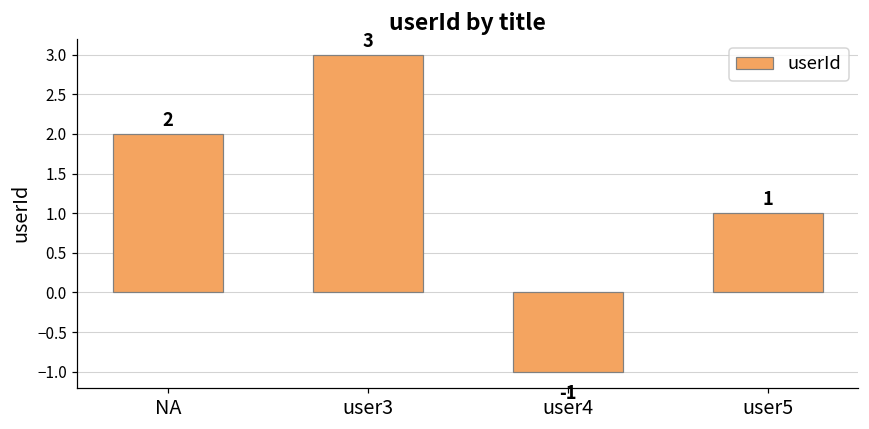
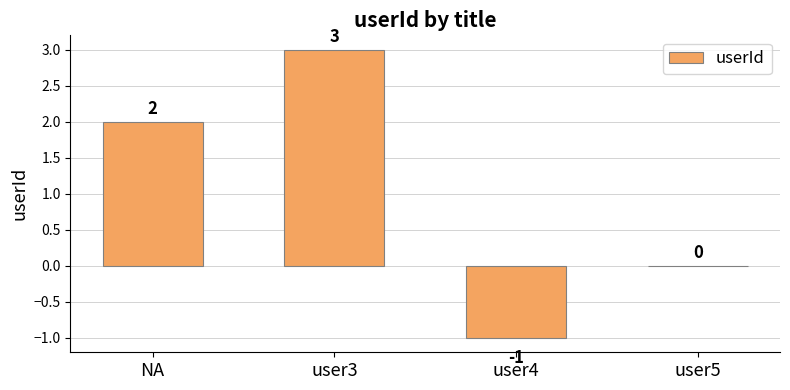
  {
    "NA": 2,
    "user3": 3,
    "user4": -1,
-   "user5": 1
+   "user5": 0
  }
